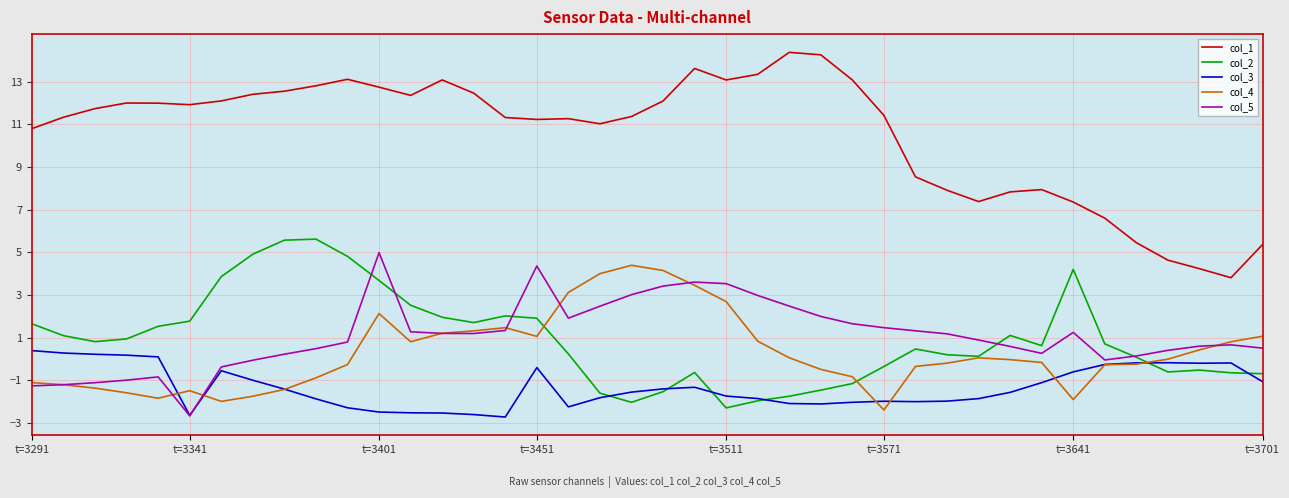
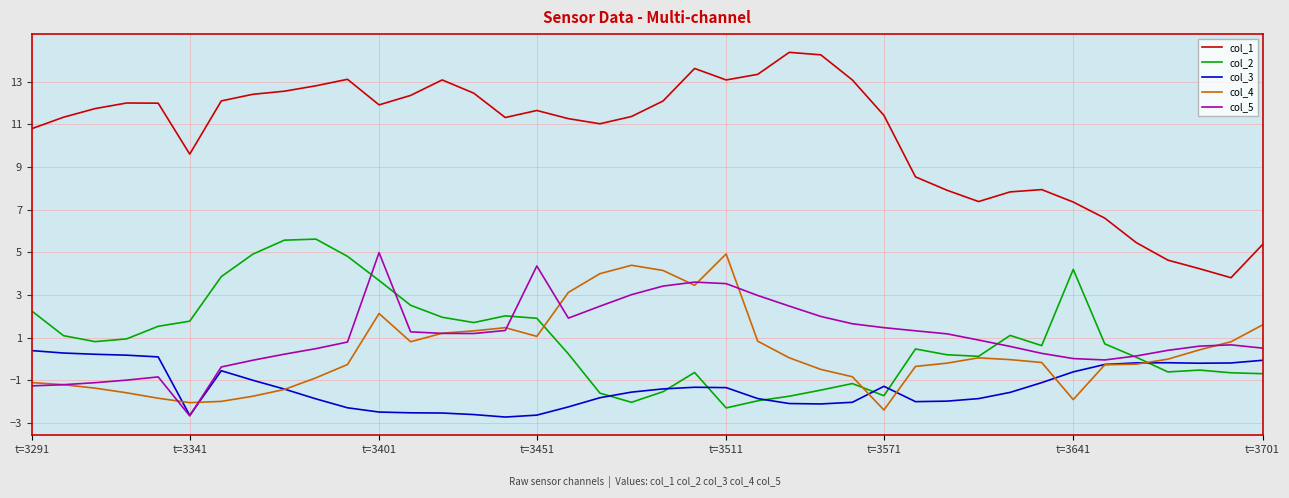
  {
    "col_1": {
      "t=3291": 10.8,
-     "t=3341": 11.9,
-     "t=3401": 12.7,
-     "t=3451": 11.2,
+     "t=3341": 9.6,
+     "t=3401": 11.9,
+     "t=3451": 11.6,
      "t=3511": 13.1,
      "t=3571": 11.4,
      "t=3641": 7.4,
      "t=3701": 5.4
    },
    "col_2": {
-     "t=3291": 1.6,
+     "t=3291": 2.2,
      "t=3341": 1.8,
      "t=3401": 3.7,
      "t=3451": 1.9,
      "t=3511": -2.3,
-     "t=3571": -0.3,
+     "t=3571": -1.7,
      "t=3641": 4.2,
      "t=3701": -0.7
    },
    "col_3": {
      "t=3291": 0.4,
      "t=3401": -2.5,
-     "t=3451": -0.4,
-     "t=3511": -1.7,
-     "t=3571": -2.0,
+     "t=3451": -2.6,
+     "t=3511": -1.3,
+     "t=3571": -1.3,
      "t=3641": -0.6,
-     "t=3701": -1.1
+     "t=3701": -0.1
    },
    "col_4": {
      "t=3291": -1.1,
-     "t=3341": -1.5,
+     "t=3341": -2.0,
      "t=3401": 2.1,
      "t=3451": 1.1,
-     "t=3511": 2.7,
+     "t=3511": 4.9,
      "t=3571": -2.4,
      "t=3641": -1.9,
-     "t=3701": 1.1
+     "t=3701": 1.6
    },
    "col_5": {
      "t=3291": -1.3,
      "t=3401": 5.0,
      "t=3451": 4.4,
      "t=3511": 3.5,
      "t=3571": 1.5,
-     "t=3641": 1.2,
+     "t=3641": 0.0,
      "t=3701": 0.5
    }
  }
